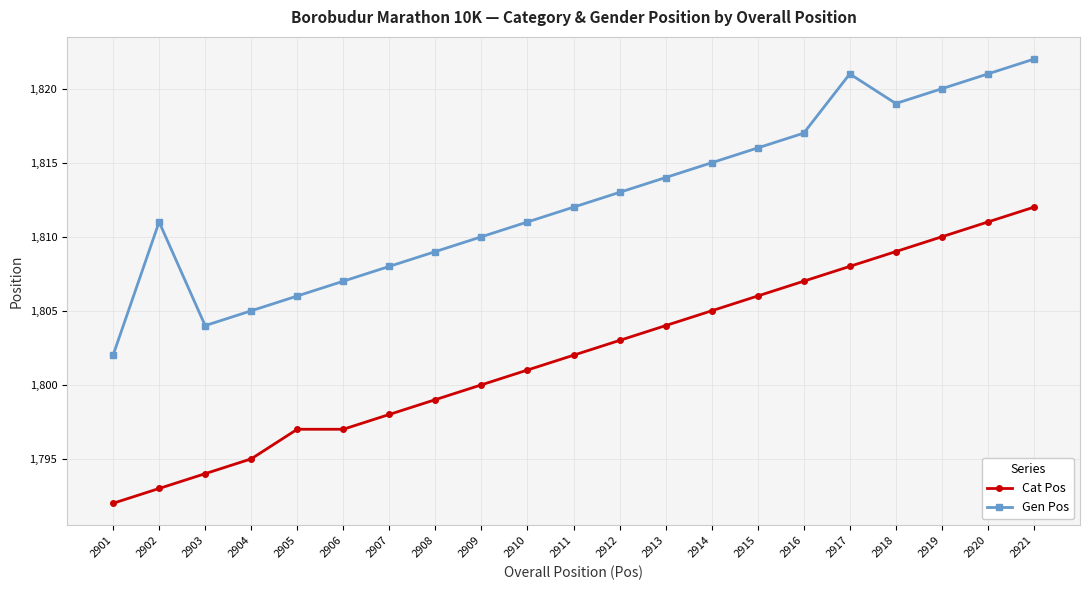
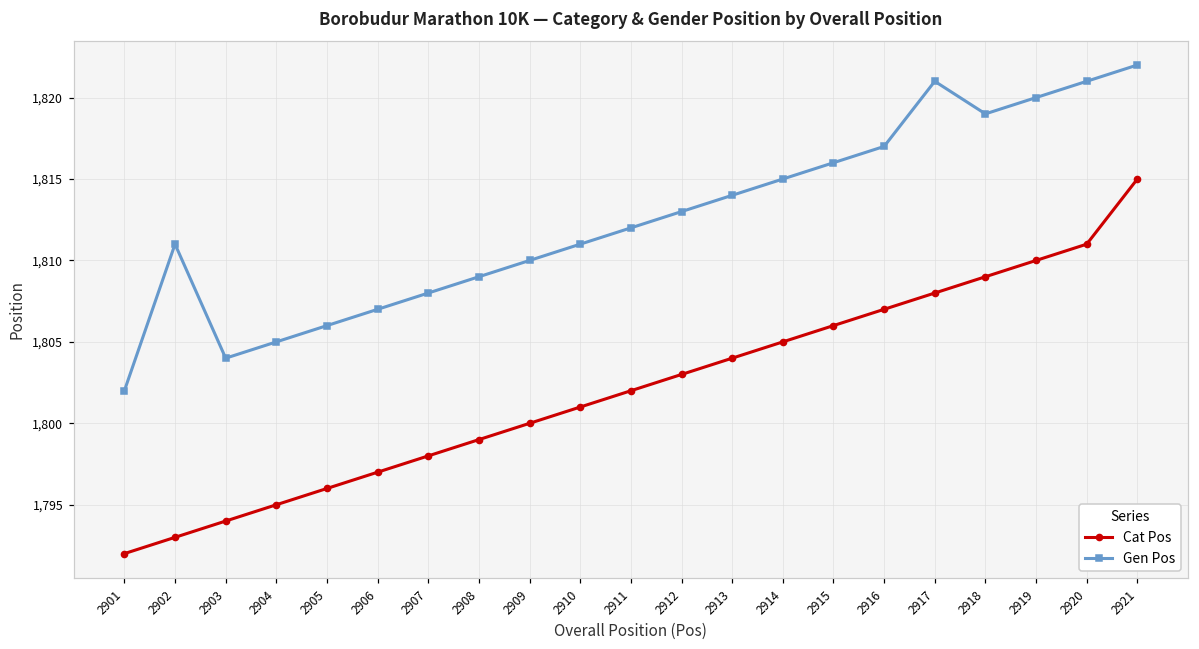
  {
    "Cat Pos": {
      "2901": "1,792",
      "2902": "1,793",
      "2903": "1,794",
      "2904": "1,795",
-     "2905": "1,797",
+     "2905": "1,796",
      "2906": "1,797",
      "2907": "1,798",
      "2908": "1,799",
      "2909": "1,800",
      "2910": "1,801",
      "2911": "1,802",
      "2912": "1,803",
      "2913": "1,804",
      "2914": "1,805",
      "2915": "1,806",
      "2916": "1,807",
      "2917": "1,808",
      "2918": "1,809",
      "2919": "1,810",
      "2920": "1,811",
-     "2921": "1,812"
+     "2921": "1,815"
    },
    "Gen Pos": {
      "2901": "1,802",
      "2902": "1,811",
      "2903": "1,804",
      "2904": "1,805",
      "2905": "1,806",
      "2906": "1,807",
      "2907": "1,808",
      "2908": "1,809",
      "2909": "1,810",
      "2910": "1,811",
      "2911": "1,812",
      "2912": "1,813",
      "2913": "1,814",
      "2914": "1,815",
      "2915": "1,816",
      "2916": "1,817",
      "2917": "1,821",
      "2918": "1,819",
      "2919": "1,820",
      "2920": "1,821",
      "2921": "1,822"
    }
  }
